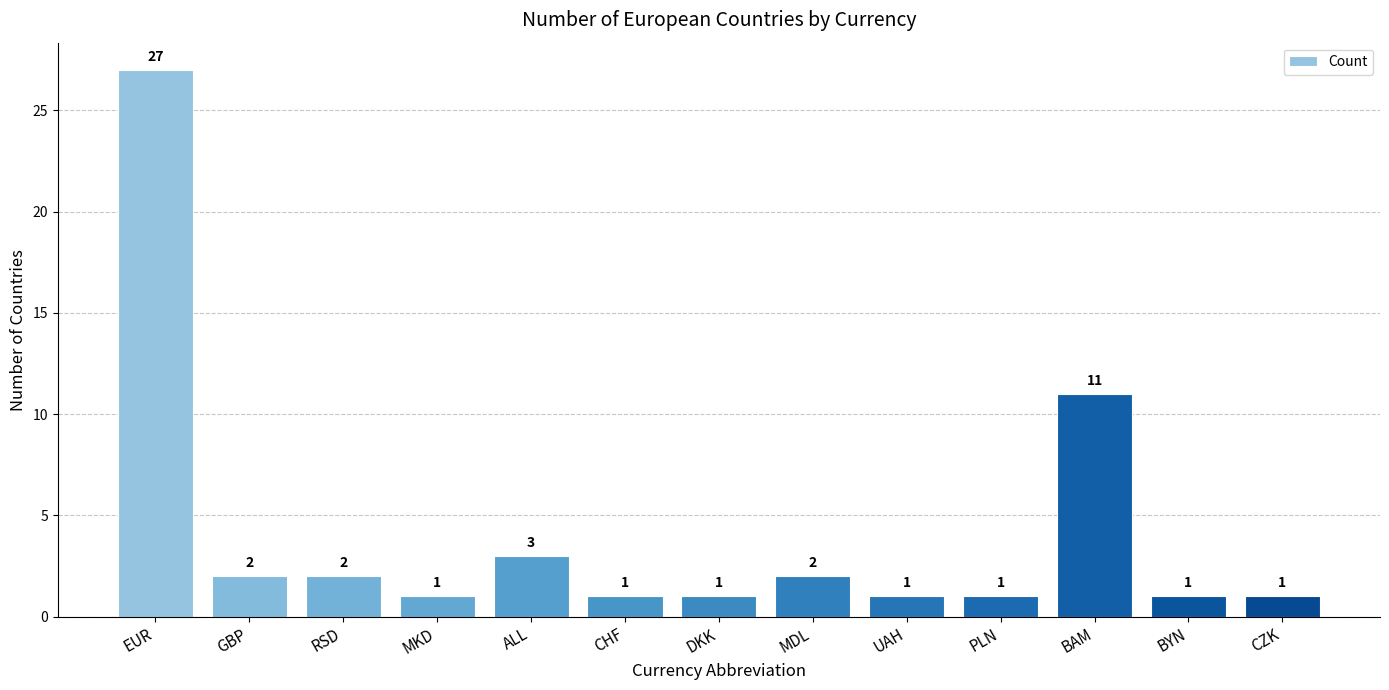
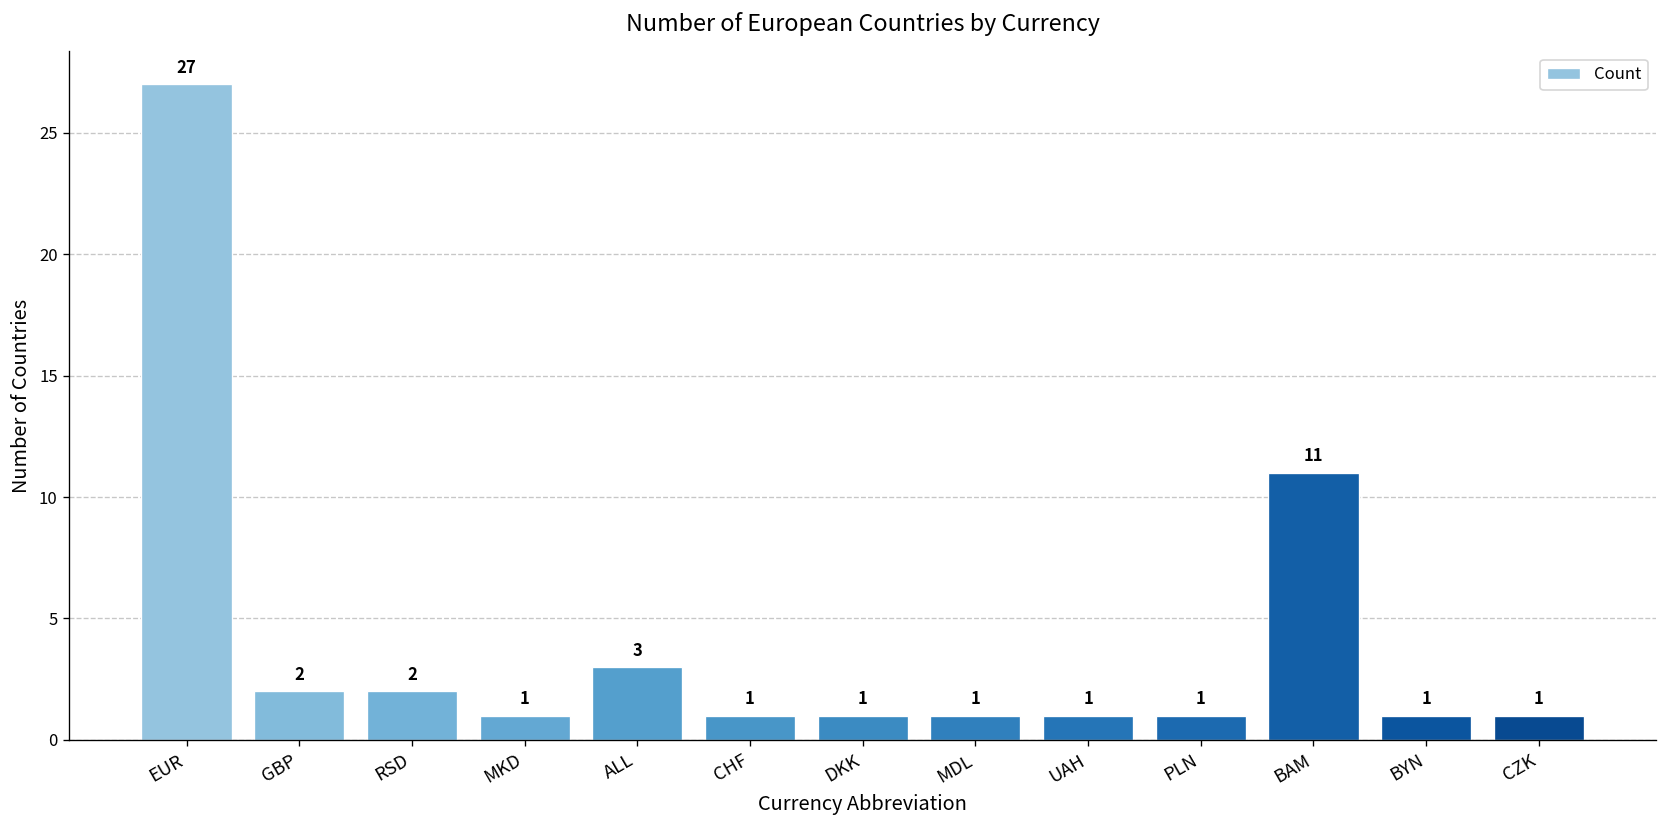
  {
    "EUR": 27,
    "GBP": 2,
    "RSD": 2,
    "MKD": 1,
    "ALL": 3,
    "CHF": 1,
    "DKK": 1,
-   "MDL": 2,
+   "MDL": 1,
    "UAH": 1,
    "PLN": 1,
    "BAM": 11,
    "BYN": 1,
    "CZK": 1
  }
